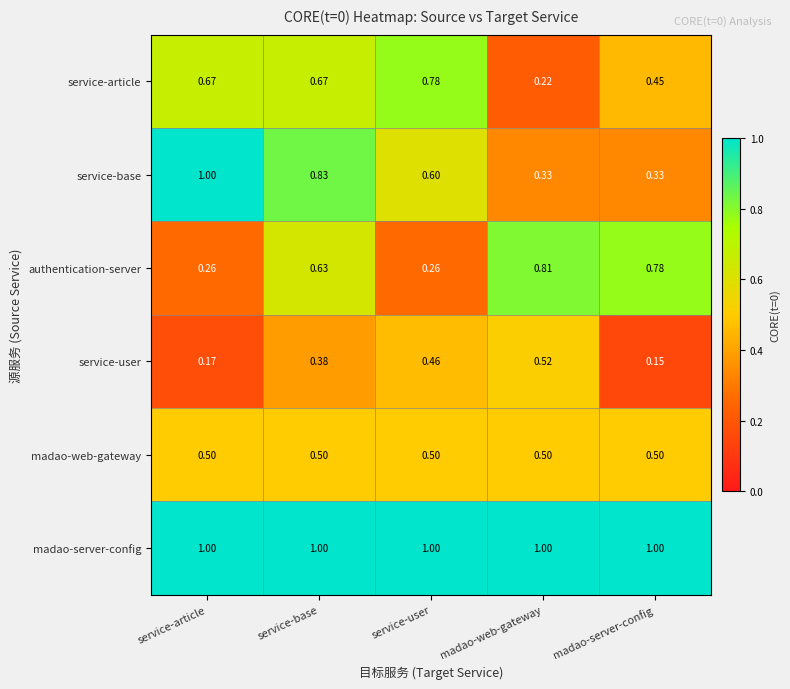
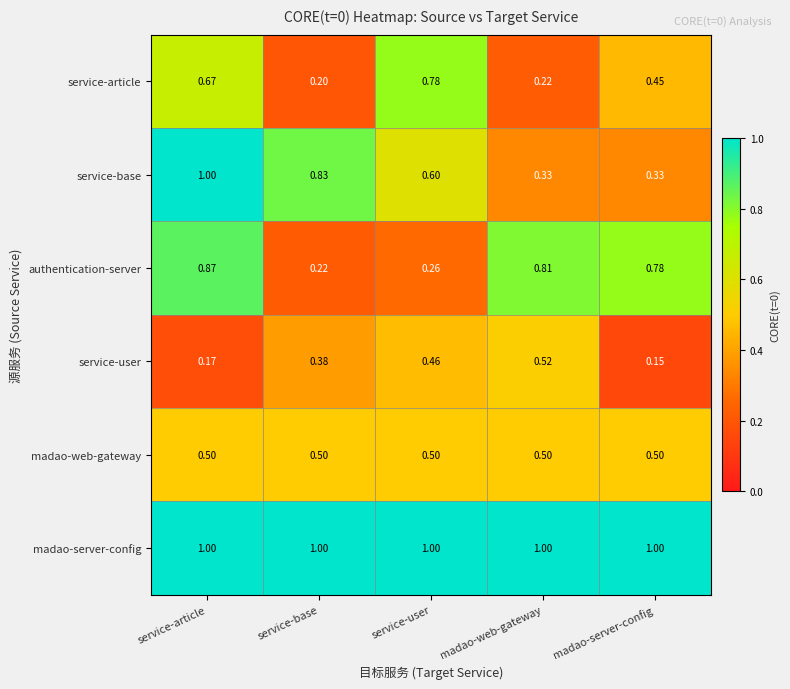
  {
    "service-article": {
      "service-article": 0.67,
-     "service-base": 0.67,
+     "service-base": 0.20,
      "service-user": 0.78,
      "madao-web-gateway": 0.22,
      "madao-server-config": 0.45
    },
    "service-base": {
      "service-article": 1.00,
      "service-base": 0.83,
      "service-user": 0.60,
      "madao-web-gateway": 0.33,
      "madao-server-config": 0.33
    },
    "authentication-server": {
-     "service-article": 0.26,
-     "service-base": 0.63,
+     "service-article": 0.87,
+     "service-base": 0.22,
      "service-user": 0.26,
      "madao-web-gateway": 0.81,
      "madao-server-config": 0.78
    },
    "service-user": {
      "service-article": 0.17,
      "service-base": 0.38,
      "service-user": 0.46,
      "madao-web-gateway": 0.52,
      "madao-server-config": 0.15
    },
    "madao-web-gateway": {
      "service-article": 0.50,
      "service-base": 0.50,
      "service-user": 0.50,
      "madao-web-gateway": 0.50,
      "madao-server-config": 0.50
    },
    "madao-server-config": {
      "service-article": 1.00,
      "service-base": 1.00,
      "service-user": 1.00,
      "madao-web-gateway": 1.00,
      "madao-server-config": 1.00
    }
  }
